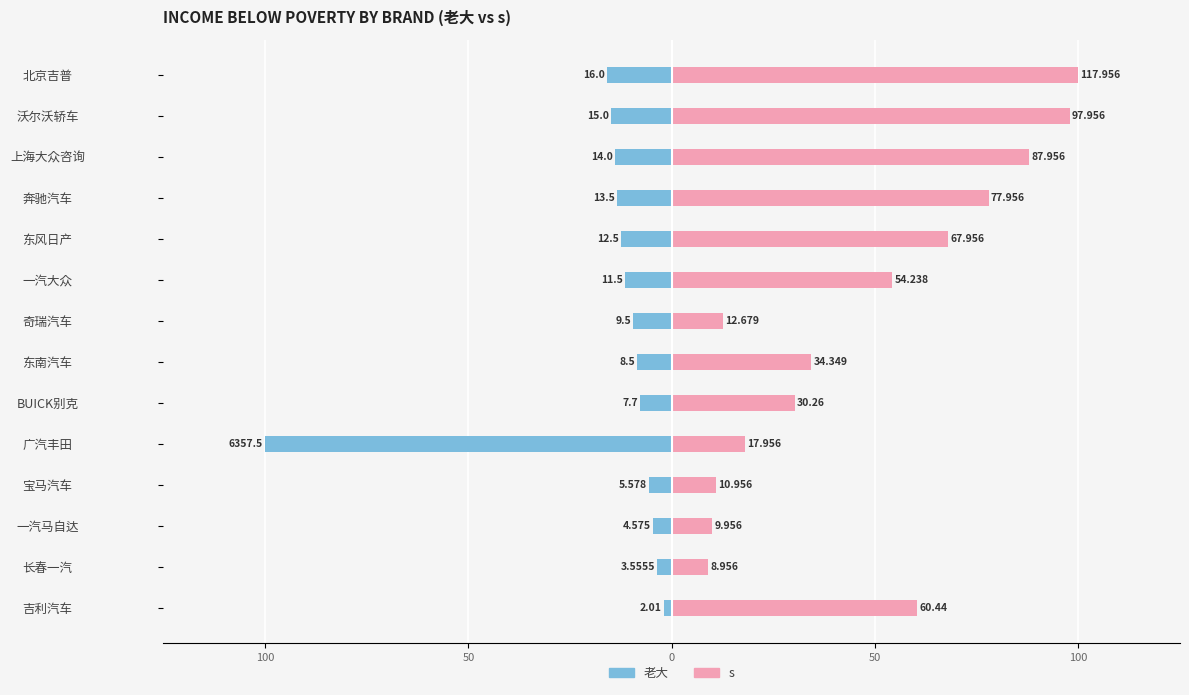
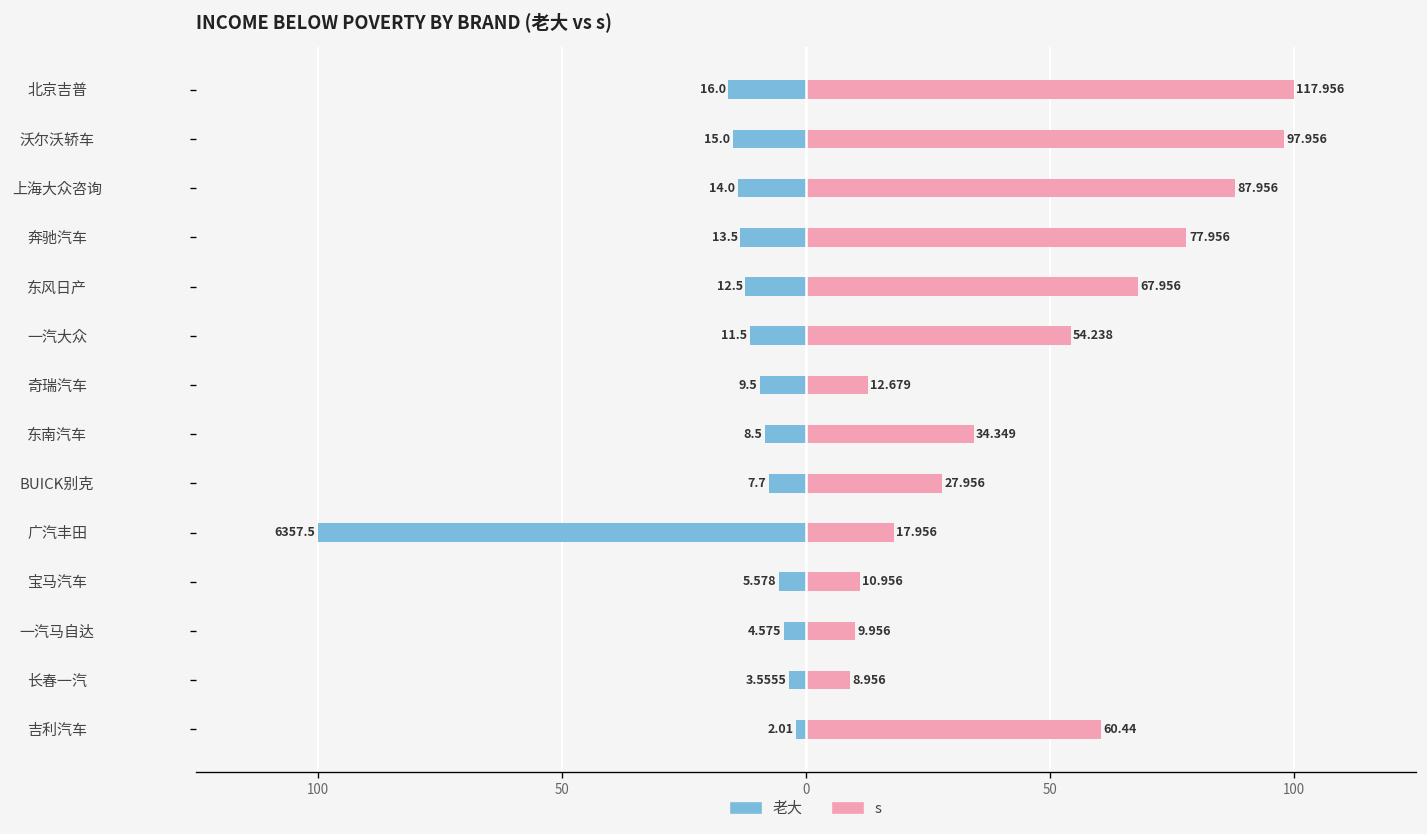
  {
    "s": {
      "沃尔沃轿车": 97.956,
      "上海大众咨询": 87.956,
      "奔驰汽车": 77.956,
      "东风日产": 67.956,
      "一汽大众": 54.238,
      "奇瑞汽车": 12.679,
      "东南汽车": 34.349,
-     "BUICK别克": 30.26,
+     "BUICK别克": 27.956,
      "广汽丰田": 17.956,
      "宝马汽车": 10.956,
      "一汽马自达": 9.956,
      "长春一汽": 8.956,
      "吉利汽车": 60.44
    }
  }
